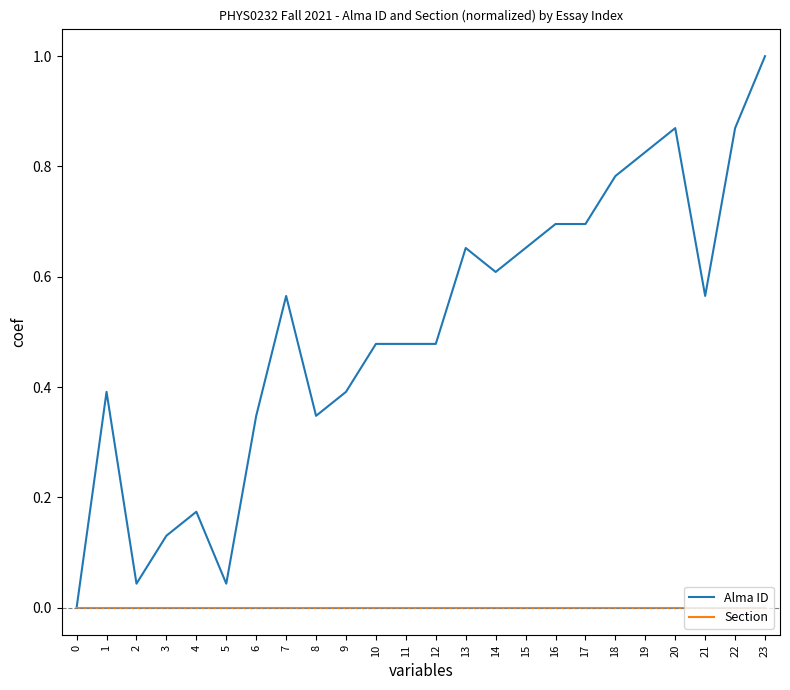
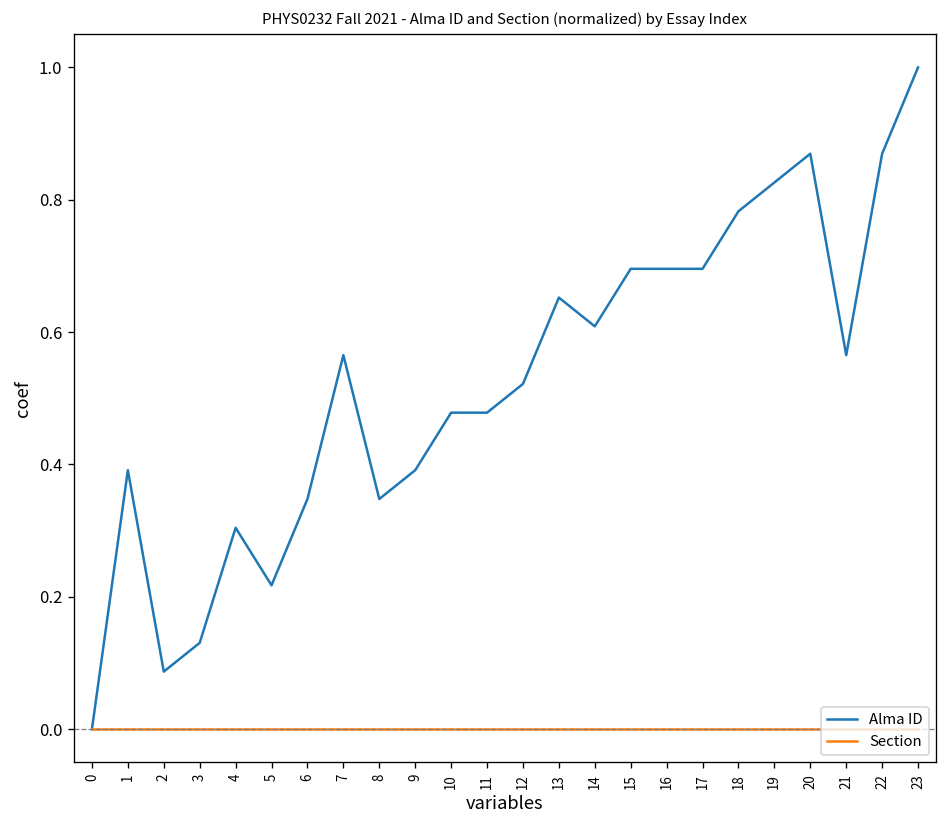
  {
    "Alma ID": {
      "1": 0.39,
-     "2": 0.04,
+     "2": 0.09,
      "3": 0.13,
-     "4": 0.17,
-     "5": 0.04,
+     "4": 0.30,
+     "5": 0.22,
      "6": 0.35,
      "7": 0.57,
      "8": 0.35,
      "9": 0.39,
      "10": 0.48,
      "11": 0.48,
-     "12": 0.48,
+     "12": 0.52,
      "13": 0.65,
      "14": 0.61,
-     "15": 0.65,
+     "15": 0.70,
      "16": 0.70,
      "17": 0.70,
      "18": 0.78,
      "19": 0.83,
      "20": 0.87,
      "21": 0.57,
      "22": 0.87,
      "23": 1.00
    },
    "Section": {
      "1": 0.00,
      "2": 0.00,
      "3": 0.00,
      "4": 0.00,
      "5": 0.00,
      "6": 0.00,
      "7": 0.00,
      "8": 0.00,
      "9": 0.00,
      "10": 0.00,
      "11": 0.00,
      "12": 0.00,
      "13": 0.00,
      "14": 0.00,
      "15": 0.00,
      "16": 0.00,
      "17": 0.00,
      "18": 0.00,
      "19": 0.00,
      "20": 0.00
    }
  }
